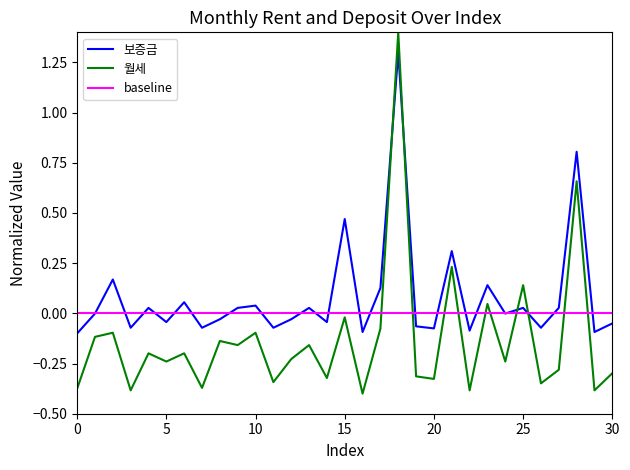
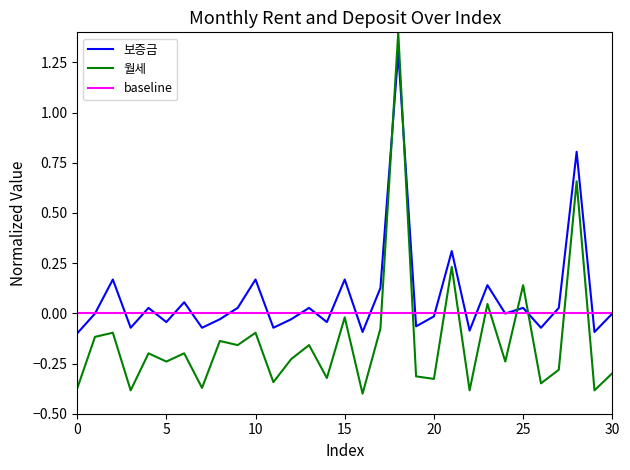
  {
    "보증금": {
      "0": -0.10,
      "5": -0.04,
-     "10": 0.04,
-     "15": 0.47,
-     "20": -0.07,
+     "10": 0.17,
+     "15": 0.17,
+     "20": -0.02,
      "25": 0.03,
-     "30": -0.05
+     "30": 0.00
    },
    "월세": {
      "0": -0.37,
      "5": -0.24,
      "10": -0.10,
      "15": -0.02,
      "20": -0.33,
      "25": 0.14,
      "30": -0.30
    }
  }
